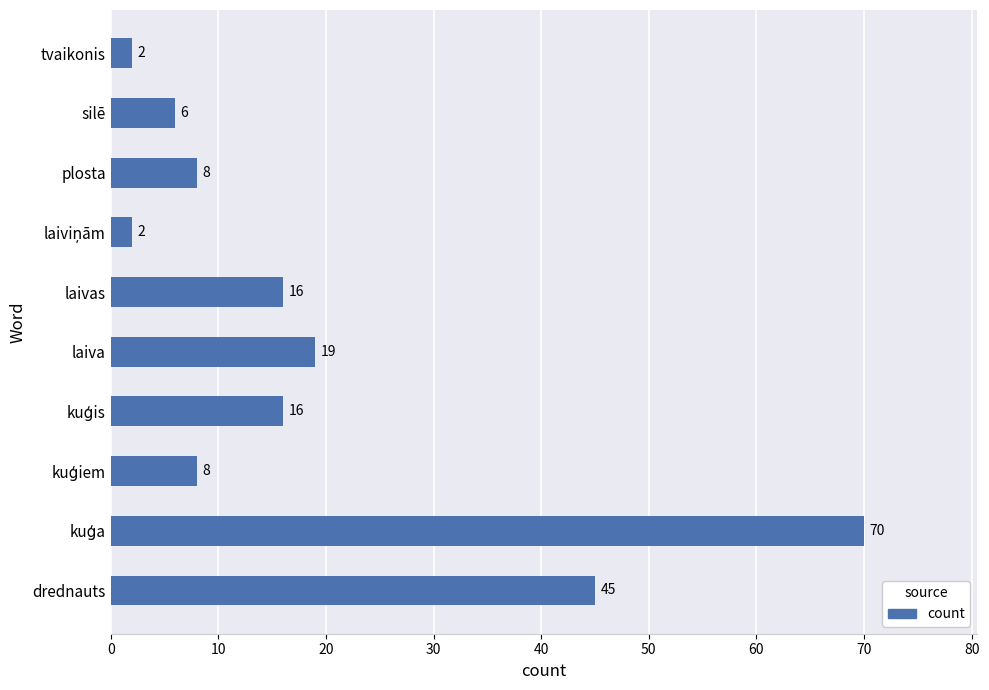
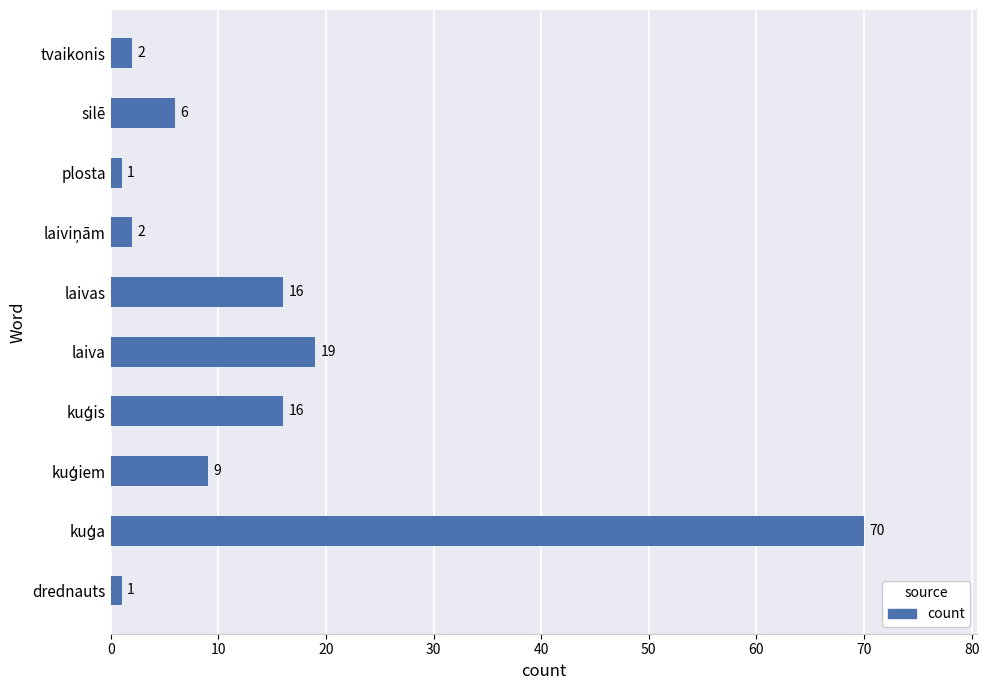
  {
    "tvaikonis": 2,
    "silē": 6,
-   "plosta": 8,
+   "plosta": 1,
    "laiviņām": 2,
    "laivas": 16,
    "laiva": 19,
    "kuģis": 16,
-   "kuģiem": 8,
+   "kuģiem": 9,
    "kuģa": 70,
-   "drednauts": 45
+   "drednauts": 1
  }
